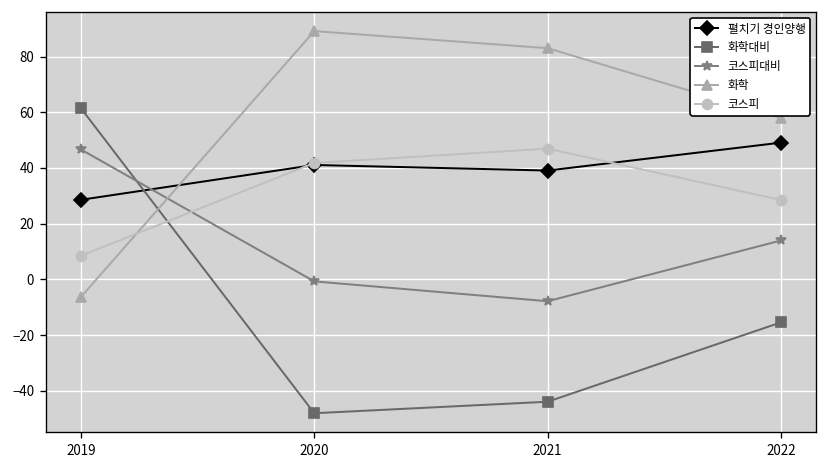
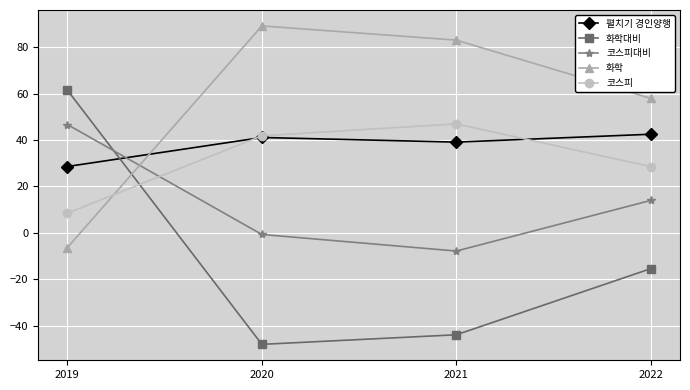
  {
    "펼치기 경인양행": {
      "2019": 29,
      "2021": 39,
-     "2022": 49
+     "2022": 42
    }
  }
